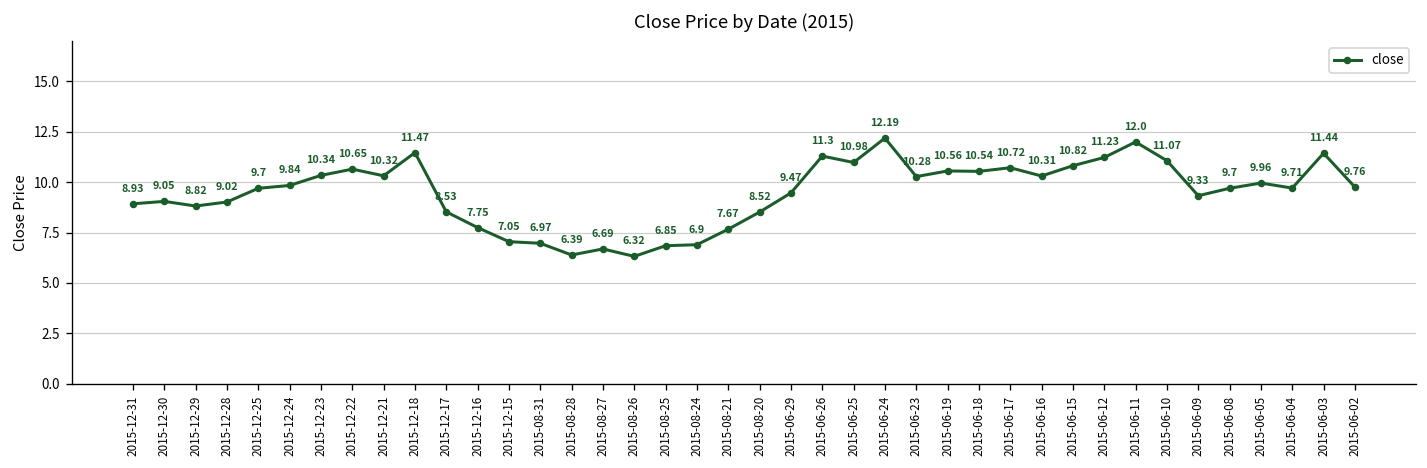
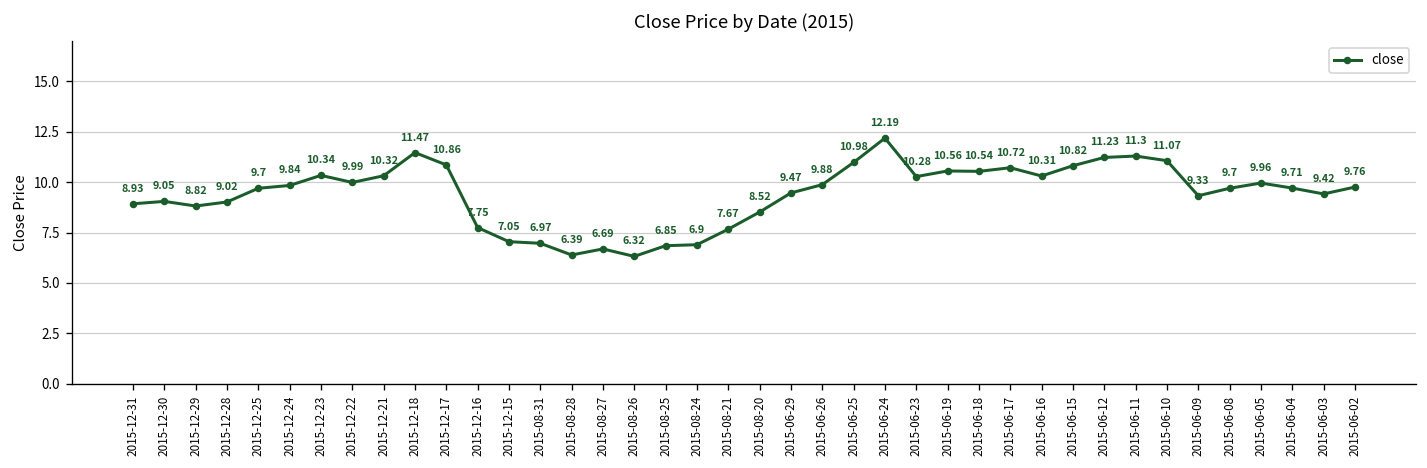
  {
    "2015-12-31": 8.93,
    "2015-12-30": 9.05,
    "2015-12-29": 8.82,
    "2015-12-28": 9.02,
    "2015-12-25": 9.7,
    "2015-12-24": 9.84,
    "2015-12-23": 10.34,
-   "2015-12-22": 10.65,
+   "2015-12-22": 9.99,
    "2015-12-21": 10.32,
    "2015-12-18": 11.47,
-   "2015-12-17": 8.53,
+   "2015-12-17": 10.86,
    "2015-12-16": 7.75,
    "2015-12-15": 7.05,
    "2015-08-31": 6.97,
    "2015-08-28": 6.39,
    "2015-08-27": 6.69,
    "2015-08-26": 6.32,
    "2015-08-25": 6.85,
    "2015-08-24": 6.9,
    "2015-08-21": 7.67,
    "2015-08-20": 8.52,
    "2015-06-29": 9.47,
-   "2015-06-26": 11.3,
+   "2015-06-26": 9.88,
    "2015-06-25": 10.98,
    "2015-06-24": 12.19,
    "2015-06-23": 10.28,
    "2015-06-19": 10.56,
    "2015-06-18": 10.54,
    "2015-06-17": 10.72,
    "2015-06-16": 10.31,
    "2015-06-15": 10.82,
    "2015-06-12": 11.23,
-   "2015-06-11": 12.0,
+   "2015-06-11": 11.3,
    "2015-06-10": 11.07,
    "2015-06-09": 9.33,
    "2015-06-08": 9.7,
    "2015-06-05": 9.96,
    "2015-06-04": 9.71,
-   "2015-06-03": 11.44,
+   "2015-06-03": 9.42,
    "2015-06-02": 9.76
  }
